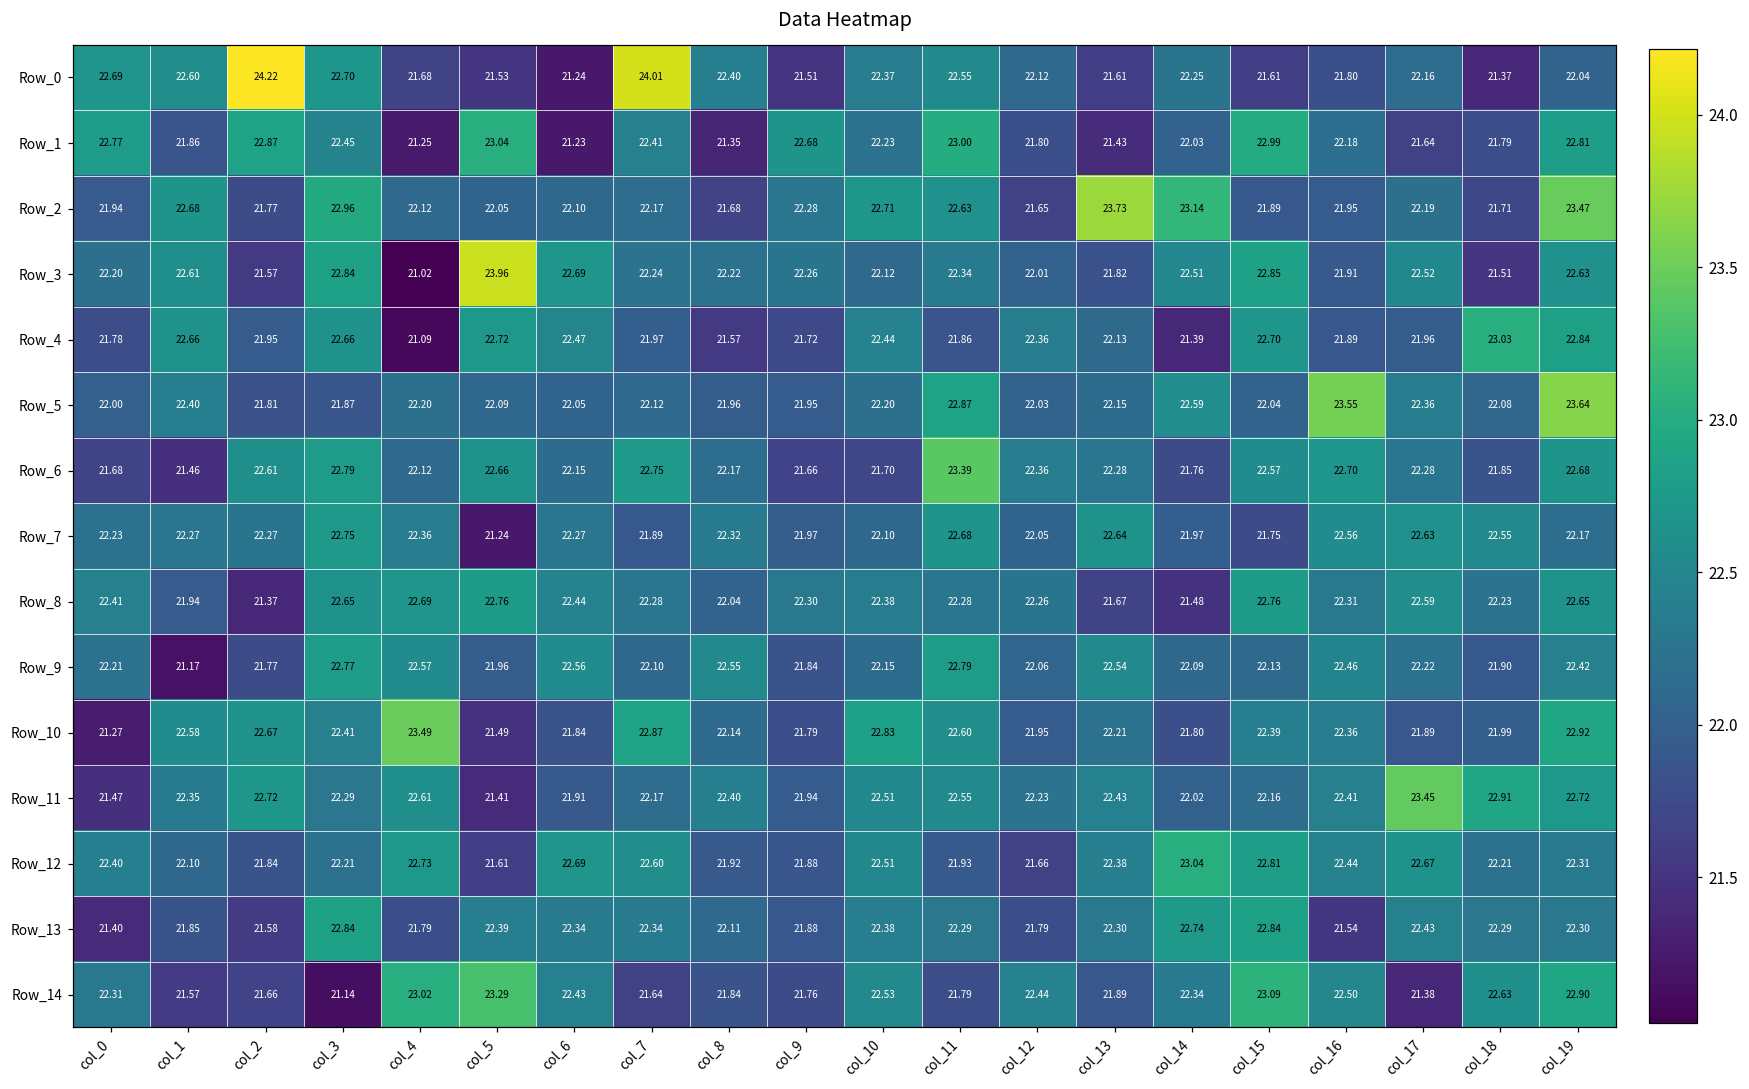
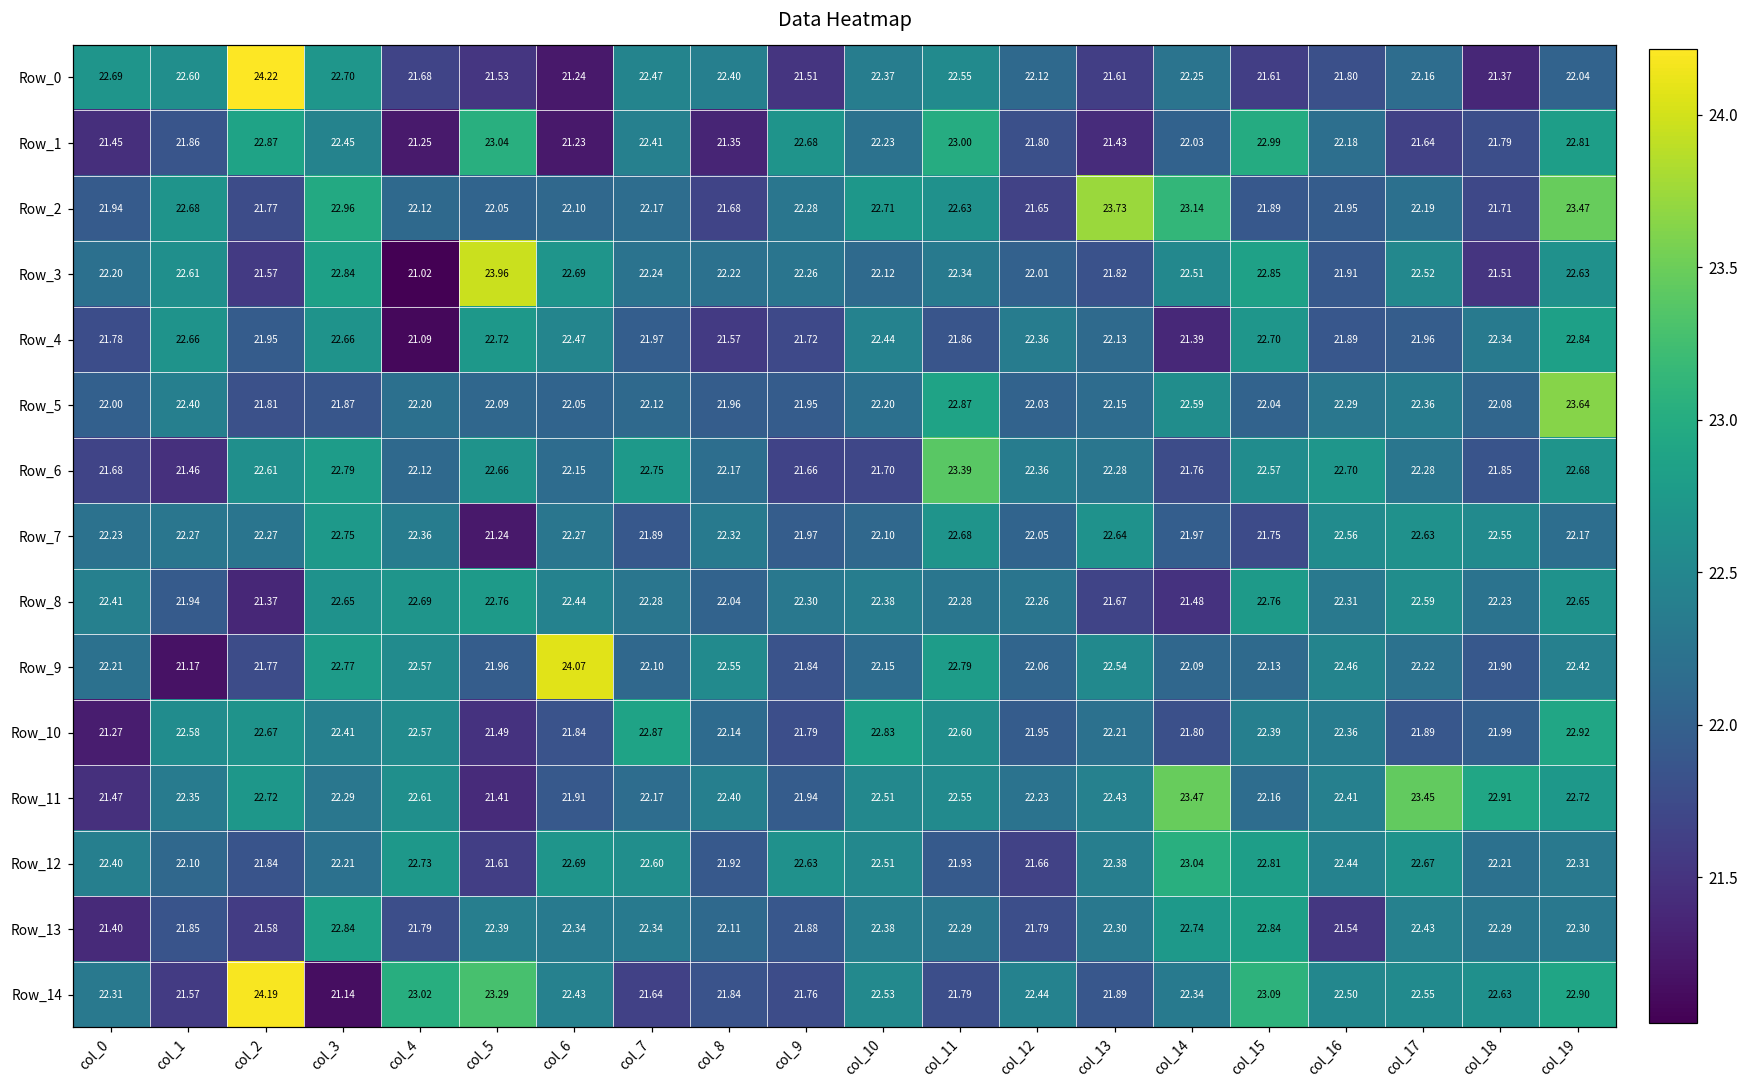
  {
    "Row_0": {
      "col_0": 22.69,
      "col_1": 22.60,
      "col_2": 24.22,
      "col_3": 22.70,
      "col_4": 21.68,
      "col_5": 21.53,
      "col_6": 21.24,
-     "col_7": 24.01,
+     "col_7": 22.47,
      "col_8": 22.40,
      "col_9": 21.51,
      "col_10": 22.37,
      "col_11": 22.55,
      "col_12": 22.12,
      "col_13": 21.61,
      "col_14": 22.25,
      "col_15": 21.61,
      "col_16": 21.80,
      "col_17": 22.16,
      "col_18": 21.37,
      "col_19": 22.04
    },
    "Row_1": {
-     "col_0": 22.77,
+     "col_0": 21.45,
      "col_1": 21.86,
      "col_2": 22.87,
      "col_3": 22.45,
      "col_4": 21.25,
      "col_5": 23.04,
      "col_6": 21.23,
      "col_7": 22.41,
      "col_8": 21.35,
      "col_9": 22.68,
      "col_10": 22.23,
      "col_11": 23.00,
      "col_12": 21.80,
      "col_13": 21.43,
      "col_14": 22.03,
      "col_15": 22.99,
      "col_16": 22.18,
      "col_17": 21.64,
      "col_18": 21.79,
      "col_19": 22.81
    },
    "Row_4": {
      "col_0": 21.78,
      "col_1": 22.66,
      "col_2": 21.95,
      "col_3": 22.66,
      "col_4": 21.09,
      "col_5": 22.72,
      "col_6": 22.47,
      "col_7": 21.97,
      "col_8": 21.57,
      "col_9": 21.72,
      "col_10": 22.44,
      "col_11": 21.86,
      "col_12": 22.36,
      "col_13": 22.13,
      "col_14": 21.39,
      "col_15": 22.70,
      "col_16": 21.89,
      "col_17": 21.96,
-     "col_18": 23.03,
+     "col_18": 22.34,
      "col_19": 22.84
    },
    "Row_5": {
      "col_0": 22.00,
      "col_1": 22.40,
      "col_2": 21.81,
      "col_3": 21.87,
      "col_4": 22.20,
      "col_5": 22.09,
      "col_6": 22.05,
      "col_7": 22.12,
      "col_8": 21.96,
      "col_9": 21.95,
      "col_10": 22.20,
      "col_11": 22.87,
      "col_12": 22.03,
      "col_13": 22.15,
      "col_14": 22.59,
      "col_15": 22.04,
-     "col_16": 23.55,
+     "col_16": 22.29,
      "col_17": 22.36,
      "col_18": 22.08,
      "col_19": 23.64
    },
    "Row_9": {
      "col_0": 22.21,
      "col_1": 21.17,
      "col_2": 21.77,
      "col_3": 22.77,
      "col_4": 22.57,
      "col_5": 21.96,
-     "col_6": 22.56,
+     "col_6": 24.07,
      "col_7": 22.10,
      "col_8": 22.55,
      "col_9": 21.84,
      "col_10": 22.15,
      "col_11": 22.79,
      "col_12": 22.06,
      "col_13": 22.54,
      "col_14": 22.09,
      "col_15": 22.13,
      "col_16": 22.46,
      "col_17": 22.22,
      "col_18": 21.90,
      "col_19": 22.42
    },
    "Row_10": {
      "col_0": 21.27,
      "col_1": 22.58,
      "col_2": 22.67,
      "col_3": 22.41,
-     "col_4": 23.49,
+     "col_4": 22.57,
      "col_5": 21.49,
      "col_6": 21.84,
      "col_7": 22.87,
      "col_8": 22.14,
      "col_9": 21.79,
      "col_10": 22.83,
      "col_11": 22.60,
      "col_12": 21.95,
      "col_13": 22.21,
      "col_14": 21.80,
      "col_15": 22.39,
      "col_16": 22.36,
      "col_17": 21.89,
      "col_18": 21.99,
      "col_19": 22.92
    },
    "Row_11": {
      "col_0": 21.47,
      "col_1": 22.35,
      "col_2": 22.72,
      "col_3": 22.29,
      "col_4": 22.61,
      "col_5": 21.41,
      "col_6": 21.91,
      "col_7": 22.17,
      "col_8": 22.40,
      "col_9": 21.94,
      "col_10": 22.51,
      "col_11": 22.55,
      "col_12": 22.23,
      "col_13": 22.43,
-     "col_14": 22.02,
+     "col_14": 23.47,
      "col_15": 22.16,
      "col_16": 22.41,
      "col_17": 23.45,
      "col_18": 22.91,
      "col_19": 22.72
    },
    "Row_12": {
      "col_0": 22.40,
      "col_1": 22.10,
      "col_2": 21.84,
      "col_3": 22.21,
      "col_4": 22.73,
      "col_5": 21.61,
      "col_6": 22.69,
      "col_7": 22.60,
      "col_8": 21.92,
-     "col_9": 21.88,
+     "col_9": 22.63,
      "col_10": 22.51,
      "col_11": 21.93,
      "col_12": 21.66,
      "col_13": 22.38,
      "col_14": 23.04,
      "col_15": 22.81,
      "col_16": 22.44,
      "col_17": 22.67,
      "col_18": 22.21,
      "col_19": 22.31
    },
    "Row_14": {
      "col_0": 22.31,
      "col_1": 21.57,
-     "col_2": 21.66,
+     "col_2": 24.19,
      "col_3": 21.14,
      "col_4": 23.02,
      "col_5": 23.29,
      "col_6": 22.43,
      "col_7": 21.64,
      "col_8": 21.84,
      "col_9": 21.76,
      "col_10": 22.53,
      "col_11": 21.79,
      "col_12": 22.44,
      "col_13": 21.89,
      "col_14": 22.34,
      "col_15": 23.09,
      "col_16": 22.50,
-     "col_17": 21.38,
+     "col_17": 22.55,
      "col_18": 22.63,
      "col_19": 22.90
    }
  }
